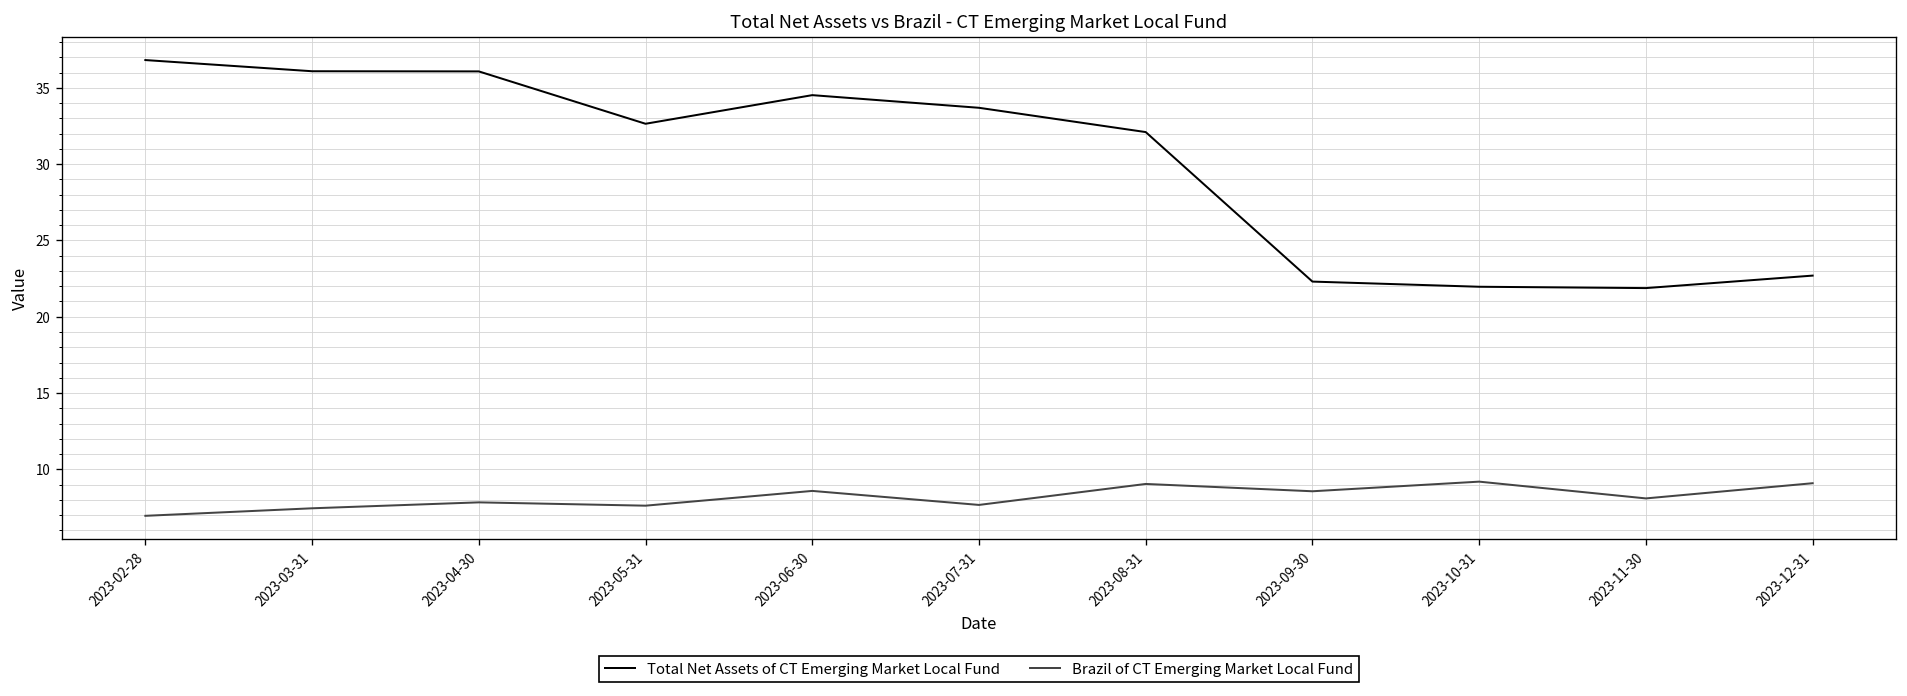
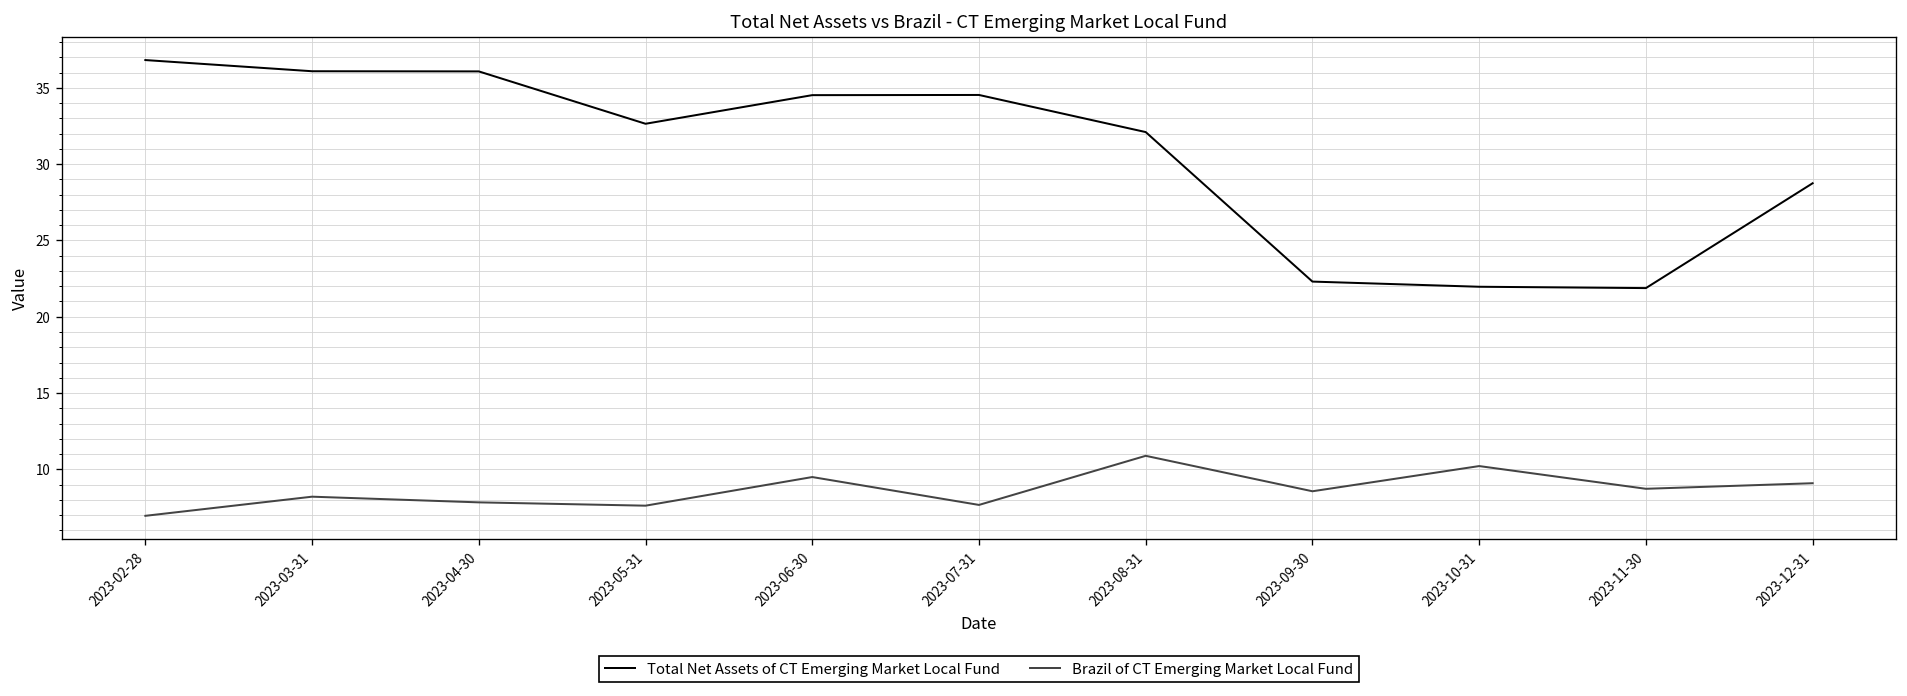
  {
    "Total Net Assets of CT Emerging Market Local Fund": {
      "2023-02-28": 36.8,
      "2023-03-31": 36.1,
      "2023-04-30": 36.1,
      "2023-05-31": 32.6,
      "2023-06-30": 34.5,
-     "2023-07-31": 33.7,
+     "2023-07-31": 34.5,
      "2023-08-31": 32.1,
      "2023-09-30": 22.3,
      "2023-10-31": 22.0,
      "2023-11-30": 21.9,
-     "2023-12-31": 22.7
+     "2023-12-31": 28.8
    },
    "Brazil of CT Emerging Market Local Fund": {
      "2023-02-28": 7.0,
-     "2023-03-31": 7.4,
+     "2023-03-31": 8.2,
      "2023-04-30": 7.8,
      "2023-05-31": 7.6,
-     "2023-06-30": 8.6,
+     "2023-06-30": 9.5,
      "2023-07-31": 7.7,
-     "2023-08-31": 9.0,
+     "2023-08-31": 10.9,
      "2023-09-30": 8.6,
-     "2023-10-31": 9.2,
-     "2023-11-30": 8.1,
+     "2023-10-31": 10.2,
+     "2023-11-30": 8.7,
      "2023-12-31": 9.1
    }
  }
